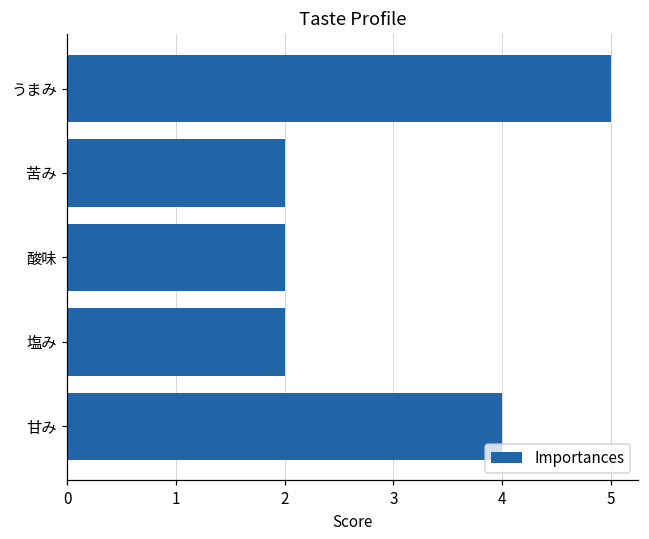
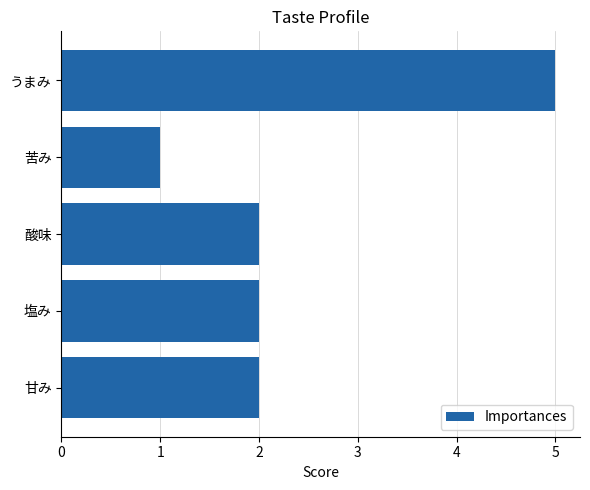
  {
    "うまみ": 5,
-   "苦み": 2,
+   "苦み": 1,
    "酸味": 2,
    "塩み": 2,
-   "甘み": 4
+   "甘み": 2
  }
